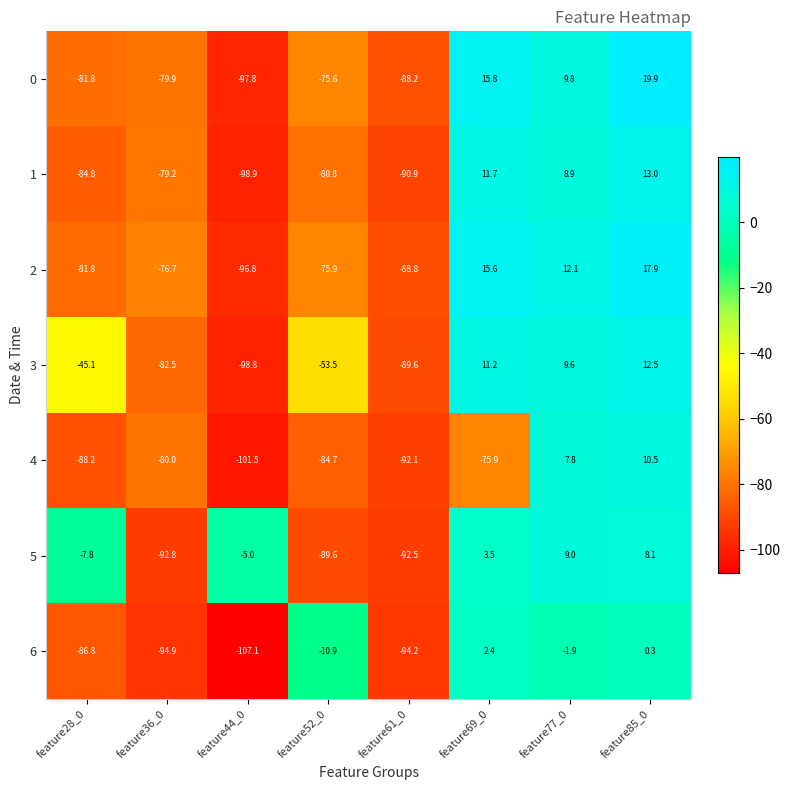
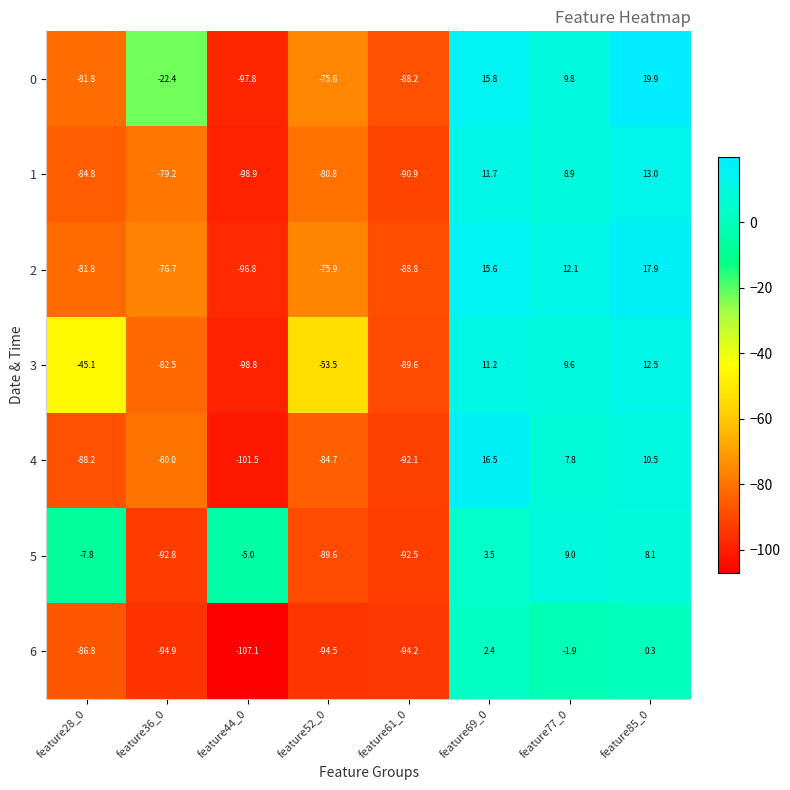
  {
    "0": {
      "feature28_0": -81.8,
-     "feature36_0": -79.9,
+     "feature36_0": -22.4,
      "feature44_0": -97.8,
      "feature52_0": -75.6,
      "feature61_0": -88.2,
      "feature69_0": 15.8,
      "feature77_0": 9.8,
      "feature85_0": 19.9
    },
    "1": {
      "feature28_0": -84.8,
      "feature36_0": -79.2,
      "feature44_0": -98.9,
      "feature52_0": -80.8,
      "feature61_0": -90.9,
      "feature69_0": 11.7,
      "feature77_0": 8.9,
      "feature85_0": 13.0
    },
    "2": {
      "feature28_0": -81.8,
      "feature36_0": -76.7,
      "feature44_0": -96.8,
      "feature52_0": -75.9,
      "feature61_0": -88.8,
      "feature69_0": 15.6,
      "feature77_0": 12.1,
      "feature85_0": 17.9
    },
    "3": {
      "feature28_0": -45.1,
      "feature36_0": -82.5,
      "feature44_0": -98.8,
      "feature52_0": -53.5,
      "feature61_0": -89.6,
      "feature69_0": 11.2,
      "feature77_0": 9.6,
      "feature85_0": 12.5
    },
    "4": {
      "feature28_0": -88.2,
      "feature36_0": -80.0,
      "feature44_0": -101.5,
      "feature52_0": -84.7,
      "feature61_0": -92.1,
-     "feature69_0": -75.9,
+     "feature69_0": 16.5,
      "feature77_0": 7.8,
      "feature85_0": 10.5
    },
    "5": {
      "feature28_0": -7.8,
      "feature36_0": -92.8,
      "feature44_0": -5.0,
      "feature52_0": -89.6,
      "feature61_0": -92.5,
      "feature69_0": 3.5,
      "feature77_0": 9.0,
      "feature85_0": 8.1
    },
    "6": {
      "feature28_0": -86.8,
      "feature36_0": -94.9,
      "feature44_0": -107.1,
-     "feature52_0": -10.9,
+     "feature52_0": -94.5,
      "feature61_0": -94.2,
      "feature69_0": 2.4,
      "feature77_0": -1.9,
      "feature85_0": 0.3
    }
  }
